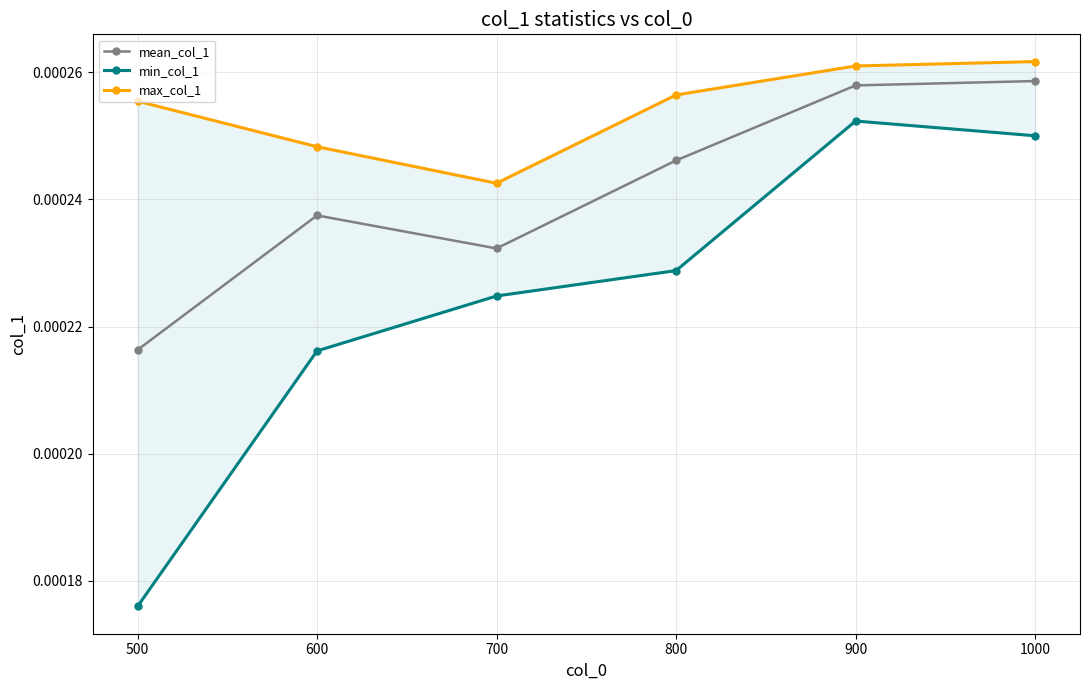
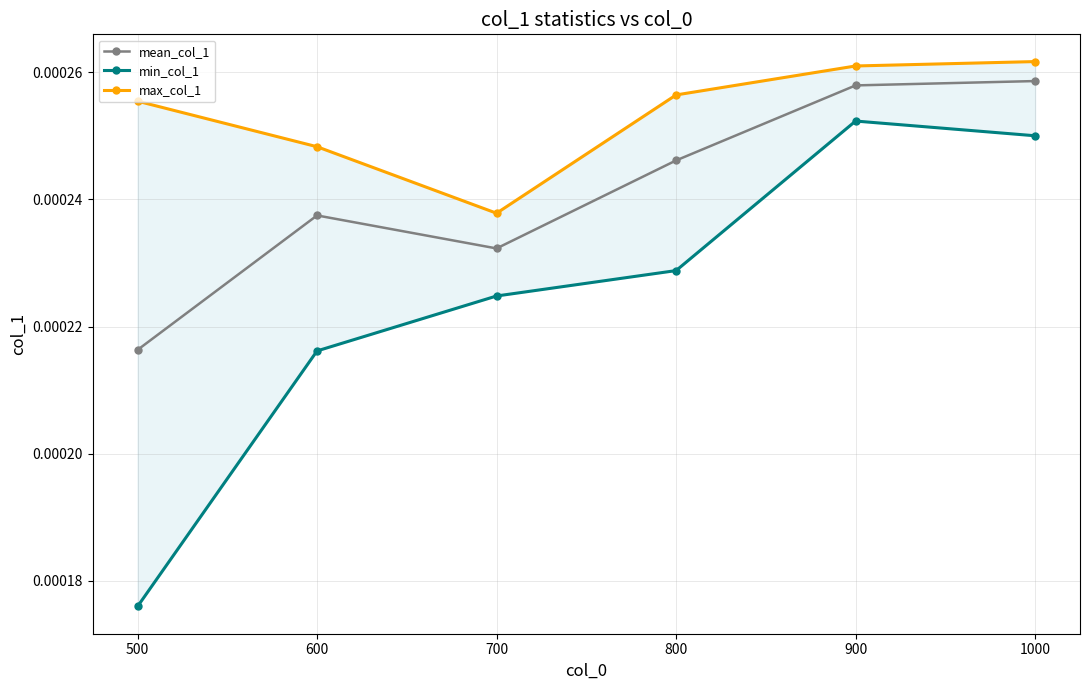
  {
    "mean_col_1": {
      "500": 0.000216,
      "600": 0.000237,
      "700": 0.000232,
      "800": 0.000246,
      "900": 0.000258,
      "1000": 0.000259
    },
    "min_col_1": {
      "500": 0.000176,
      "600": 0.000216,
      "700": 0.000225,
      "800": 0.000229,
      "900": 0.000252,
      "1000": 0.000250
    },
    "max_col_1": {
      "600": 0.000248,
-     "700": 0.000243,
+     "700": 0.000238,
      "800": 0.000256,
      "900": 0.000261,
      "1000": 0.000262
    }
  }
